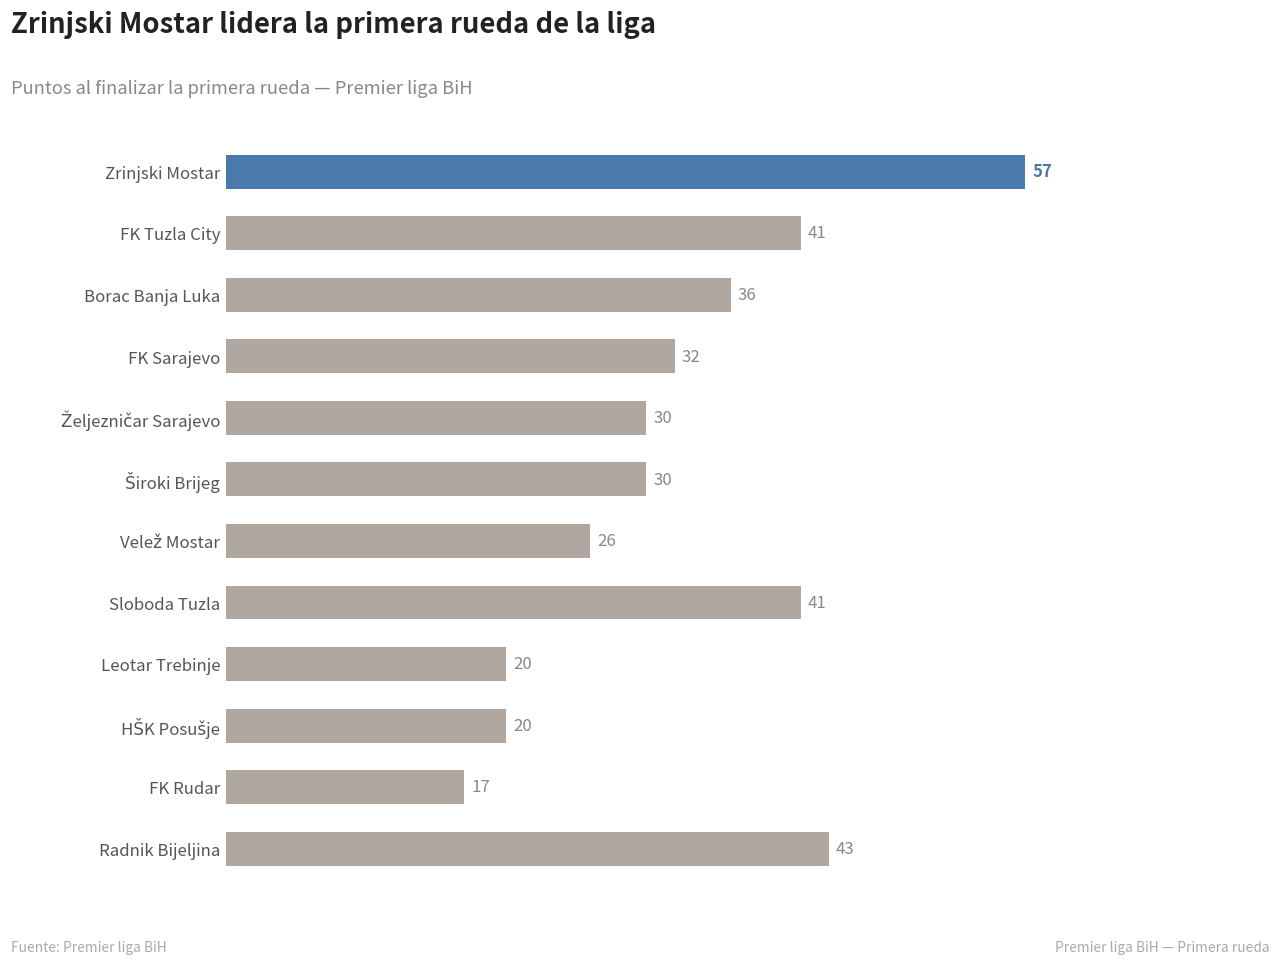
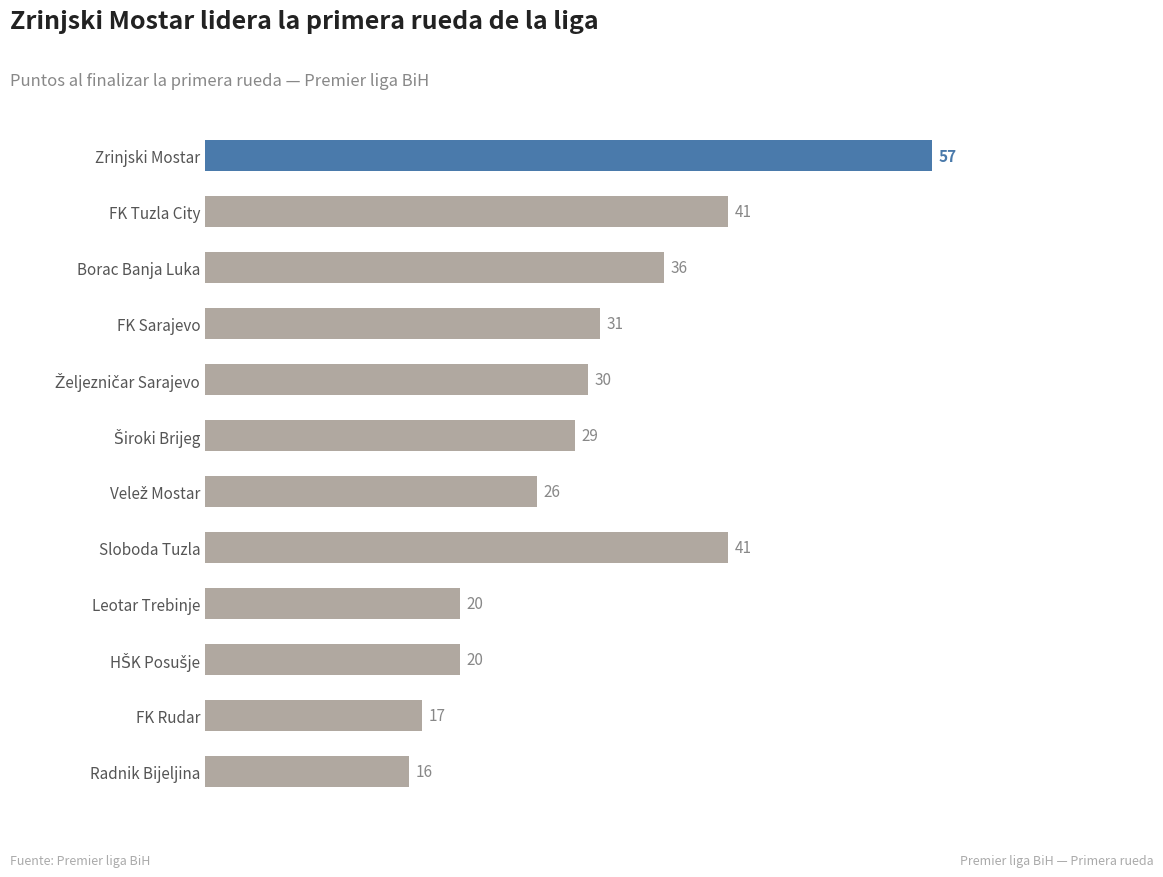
  {
    "Zrinjski Mostar": 57,
    "FK Tuzla City": 41,
    "Borac Banja Luka": 36,
-   "FK Sarajevo": 32,
+   "FK Sarajevo": 31,
    "Željezničar Sarajevo": 30,
-   "Široki Brijeg": 30,
+   "Široki Brijeg": 29,
    "Velež Mostar": 26,
    "Sloboda Tuzla": 41,
    "Leotar Trebinje": 20,
    "HŠK Posušje": 20,
    "FK Rudar": 17,
-   "Radnik Bijeljina": 43
+   "Radnik Bijeljina": 16
  }
